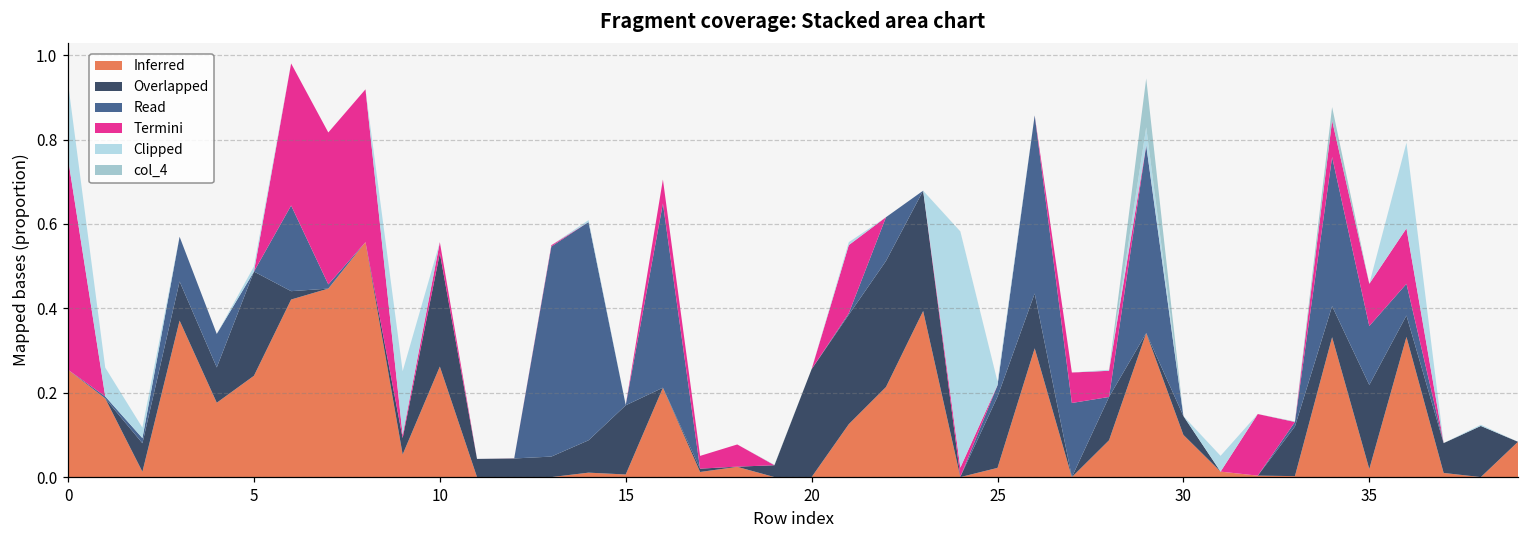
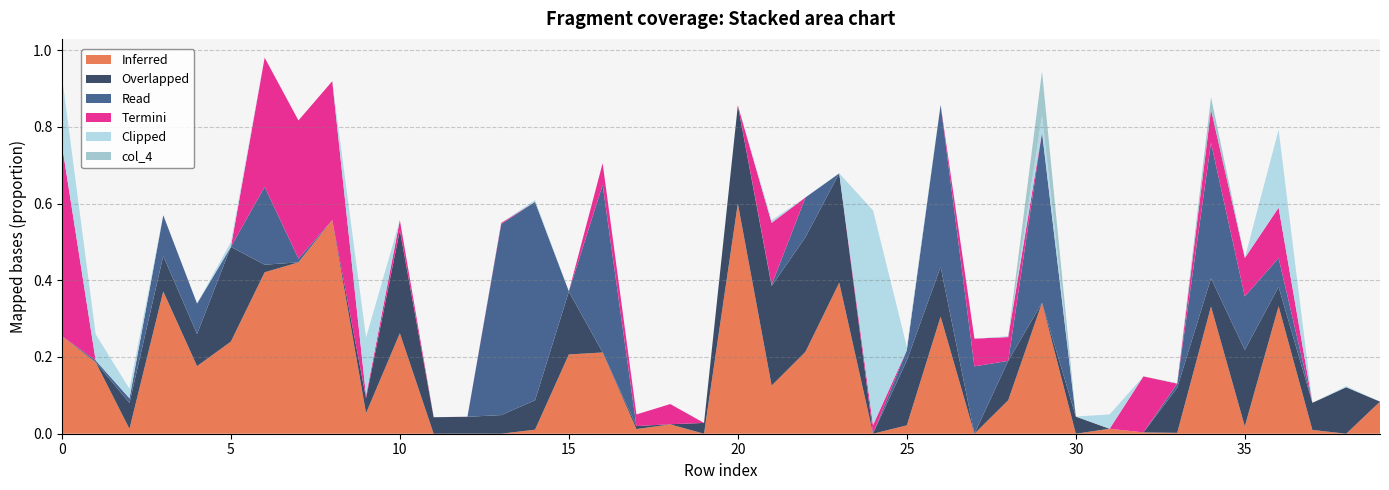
  {
    "Inferred": {
      "5": 0.24,
      "10": 0.26,
-     "15": 0.01,
-     "20": 0.0,
+     "15": 0.21,
+     "20": 0.6,
      "25": 0.02,
-     "30": 0.1,
+     "30": 0.0,
      "35": 0.02
    },
    "Termini": {
      "0": 0.50
    }
  }
